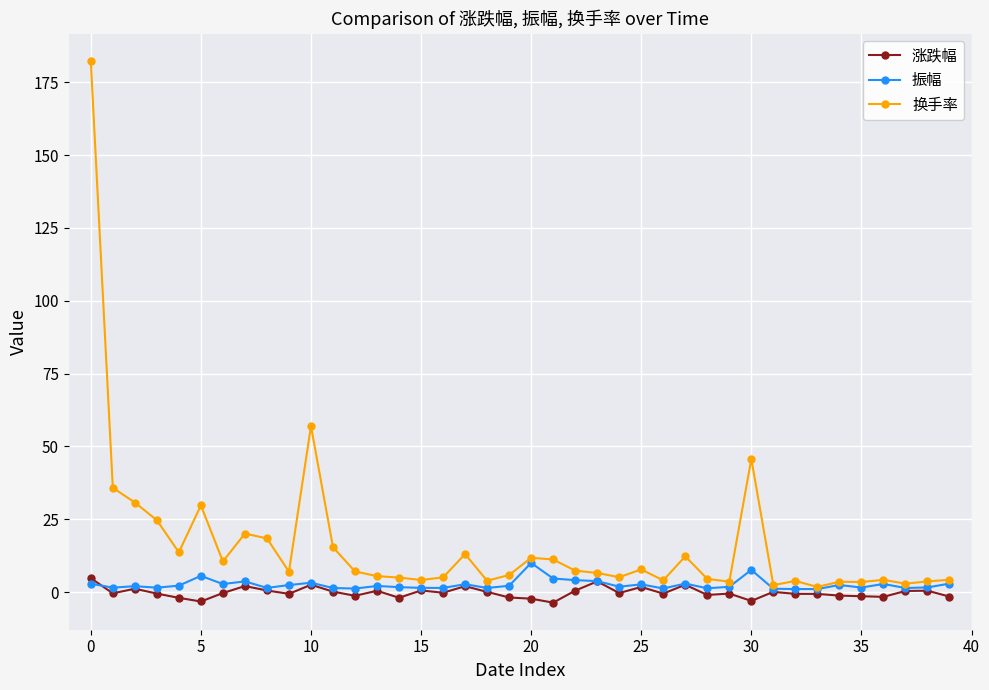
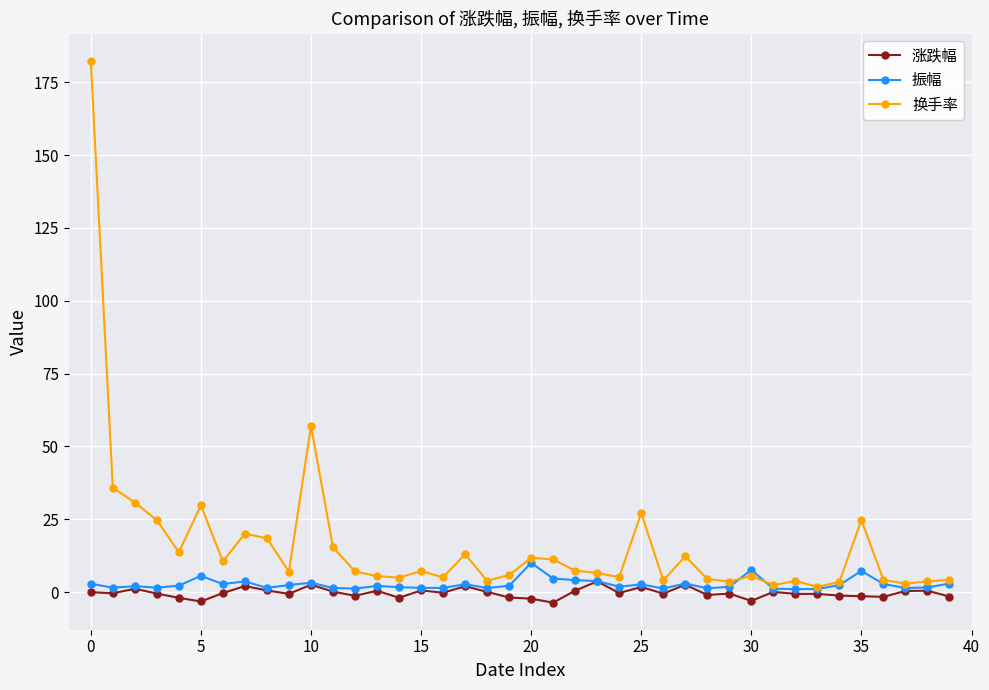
  {
    "涨跌幅": {
-     "0": 5,
+     "0": 0,
      "5": -3,
      "15": 1,
      "20": -2,
      "25": 2,
      "30": -3,
      "35": -1
    },
    "振幅": {
      "0": 3,
      "5": 6,
      "15": 1,
      "20": 10,
      "25": 3,
      "30": 8,
-     "35": 2
+     "35": 7
    },
    "换手率": {
      "0": 182,
      "5": 30,
      "10": 57,
-     "15": 4,
+     "15": 7,
      "20": 12,
-     "25": 8,
-     "30": 46,
-     "35": 3
+     "25": 27,
+     "30": 6,
+     "35": 25
    }
  }
